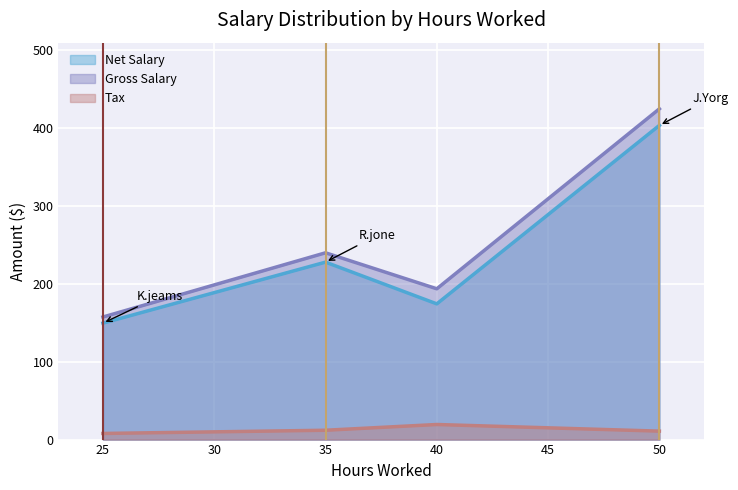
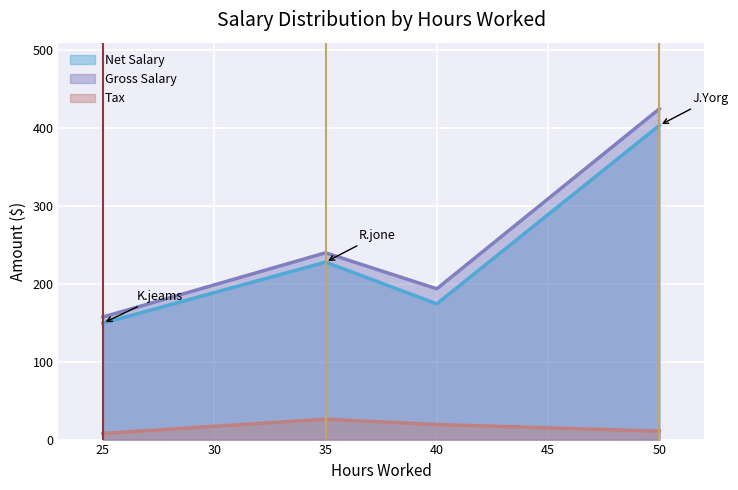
  {
    "Tax": {
      "25": 10,
-     "35": 10,
+     "35": 30,
      "40": 20,
      "50": 10
    }
  }
